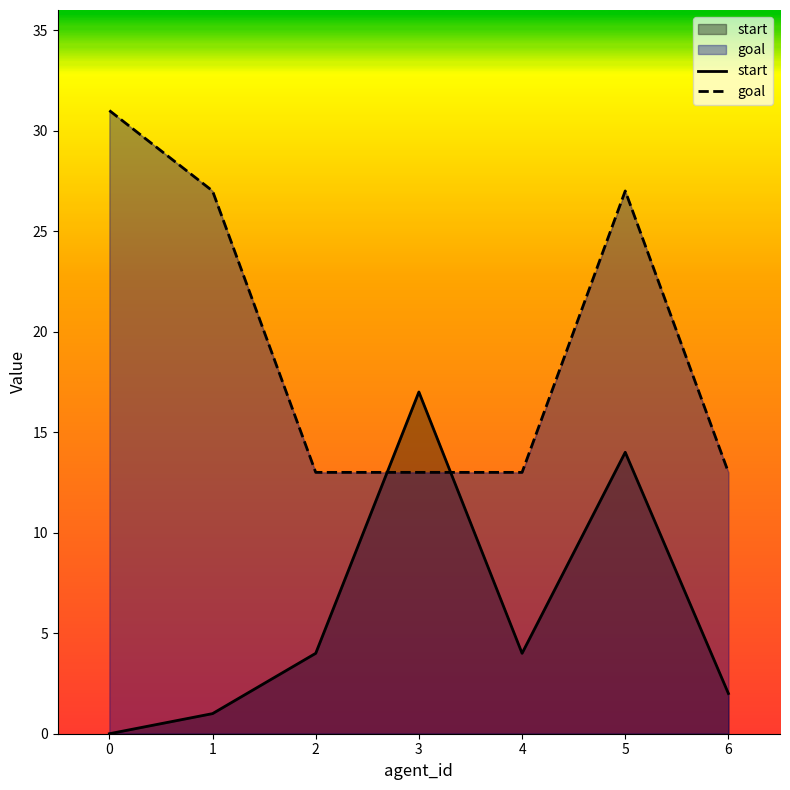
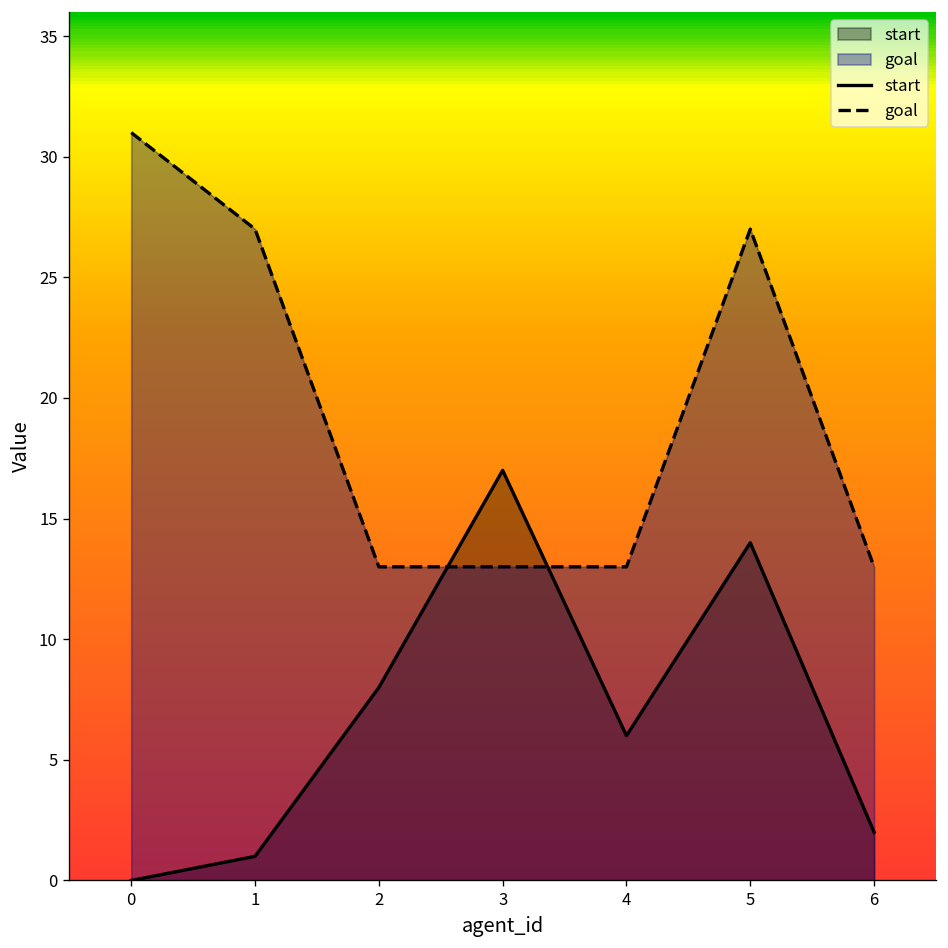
  {
    "start": {
      "0": 0,
      "1": 1,
-     "2": 4,
+     "2": 8,
      "3": 17,
-     "4": 4,
+     "4": 6,
      "5": 14,
      "6": 2
    }
  }
